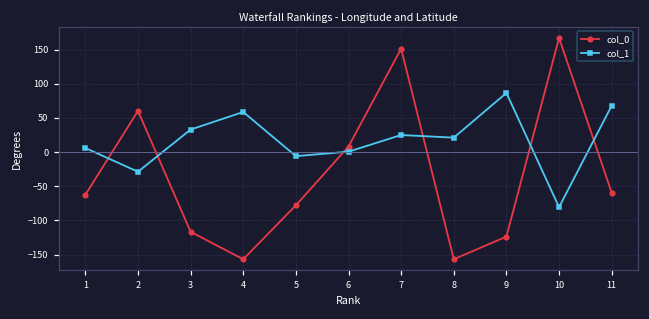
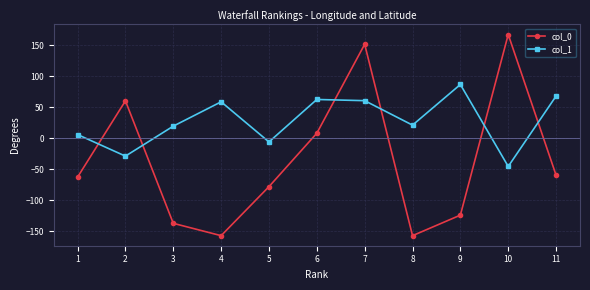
  {
    "col_0": {
      "1": -60,
      "2": 60,
-     "3": -120,
+     "3": -140,
      "4": -160,
      "5": -80,
      "6": 10,
      "7": 150,
      "8": -160,
      "9": -120,
      "10": 170,
      "11": -60
    },
    "col_1": {
      "1": 10,
      "2": -30,
-     "3": 30,
+     "3": 20,
      "4": 60,
      "5": -10,
-     "6": 0,
-     "7": 20,
+     "6": 60,
+     "7": 60,
      "8": 20,
      "9": 90,
-     "10": -80,
+     "10": -50,
      "11": 70
    }
  }
